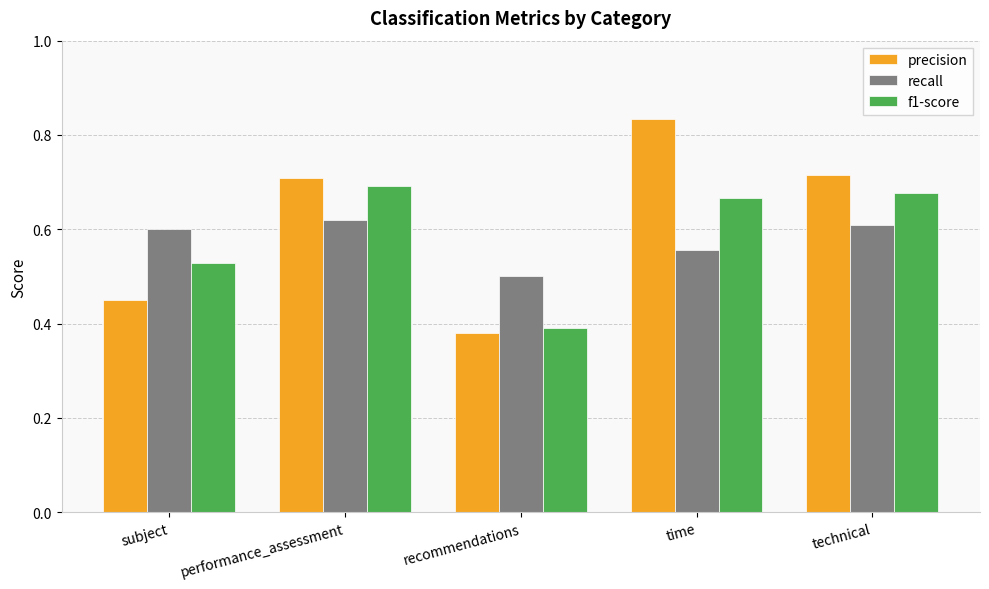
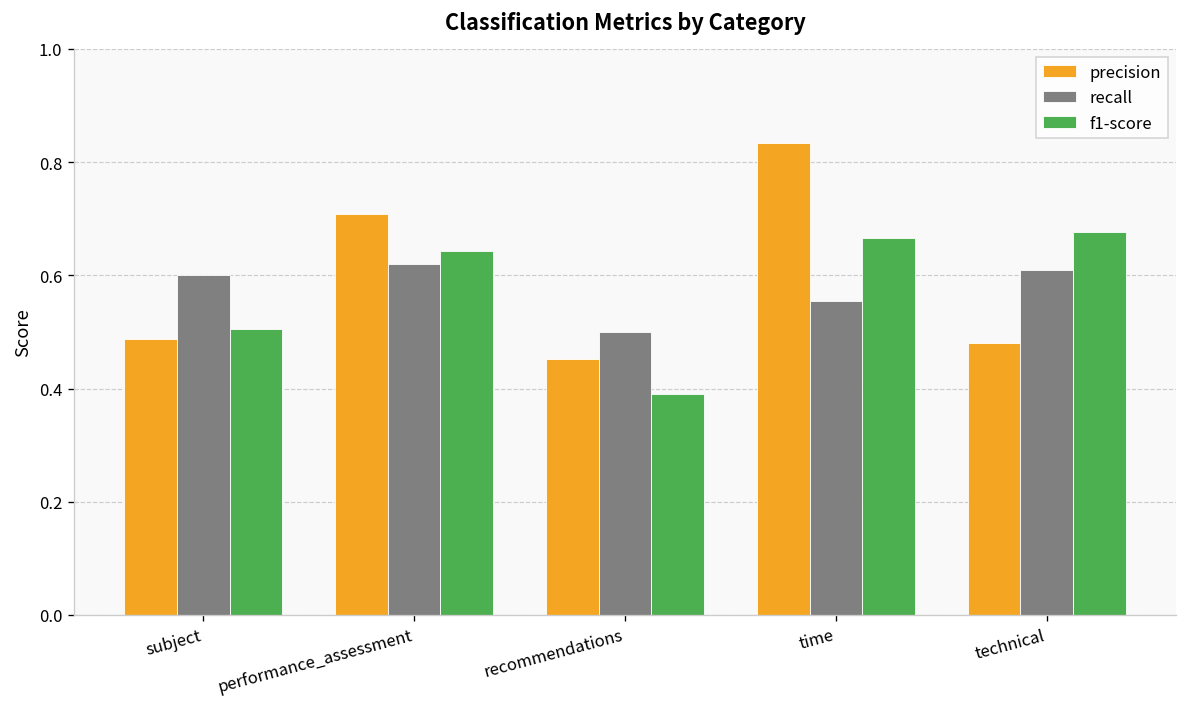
  {
    "precision": {
-     "subject": 0.45,
+     "subject": 0.49,
      "performance_assessment": 0.71,
-     "recommendations": 0.38,
+     "recommendations": 0.45,
      "time": 0.83,
-     "technical": 0.71
+     "technical": 0.48
    },
    "recall": {
      "subject": 0.60,
      "performance_assessment": 0.62,
      "recommendations": 0.50,
      "time": 0.56,
      "technical": 0.61
    },
    "f1-score": {
-     "subject": 0.53,
-     "performance_assessment": 0.69,
+     "subject": 0.51,
+     "performance_assessment": 0.64,
      "recommendations": 0.39,
      "time": 0.67,
      "technical": 0.68
    }
  }
